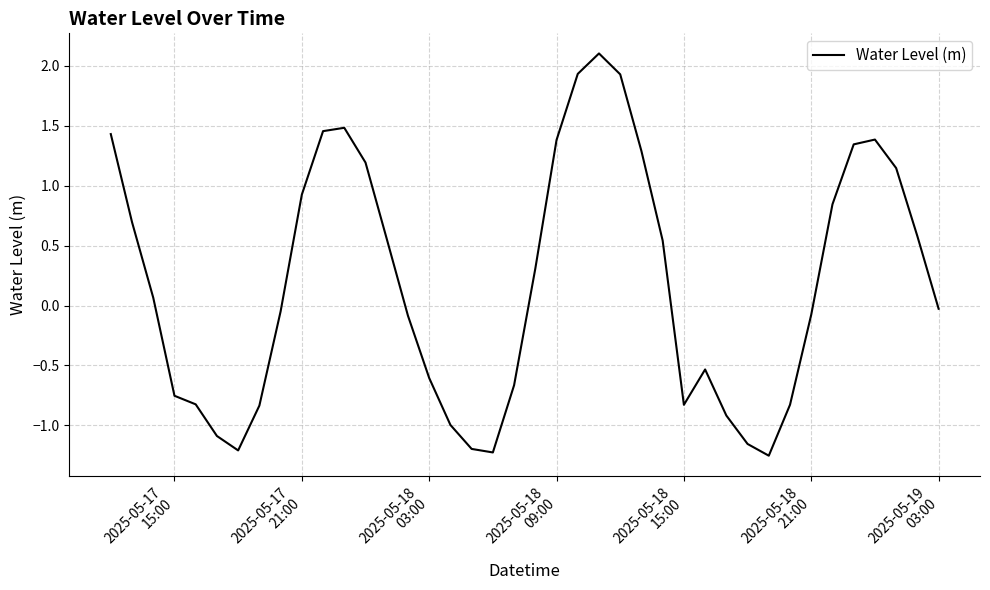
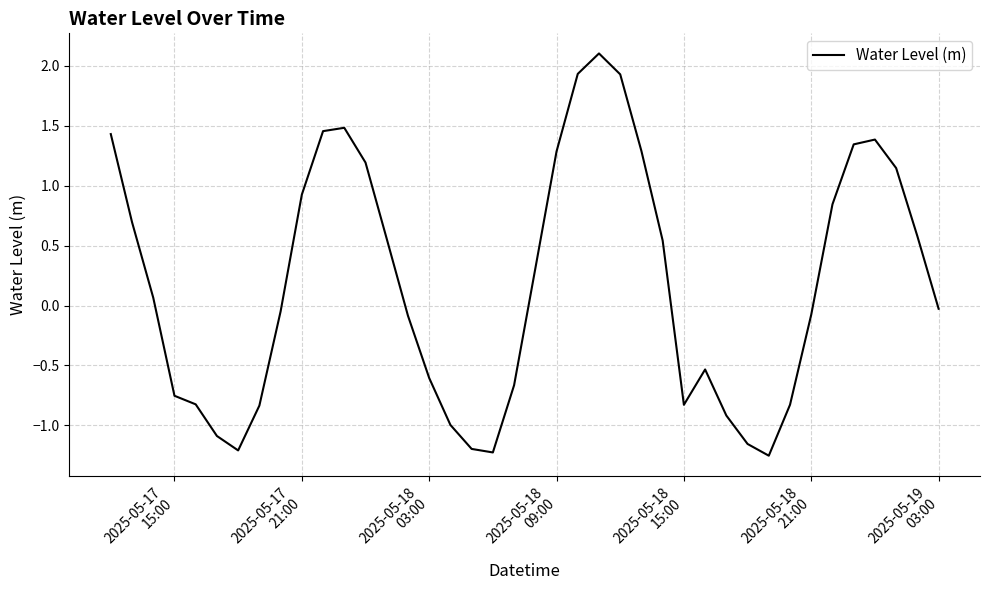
  {
    "2025-05-17 15:00": -0.75,
    "2025-05-17 21:00": 0.92,
    "2025-05-18 03:00": -0.60,
-   "2025-05-18 09:00": 1.38,
+   "2025-05-18 09:00": 1.28,
    "2025-05-18 15:00": -0.83,
    "2025-05-18 21:00": -0.08,
    "2025-05-19 03:00": -0.03
  }
